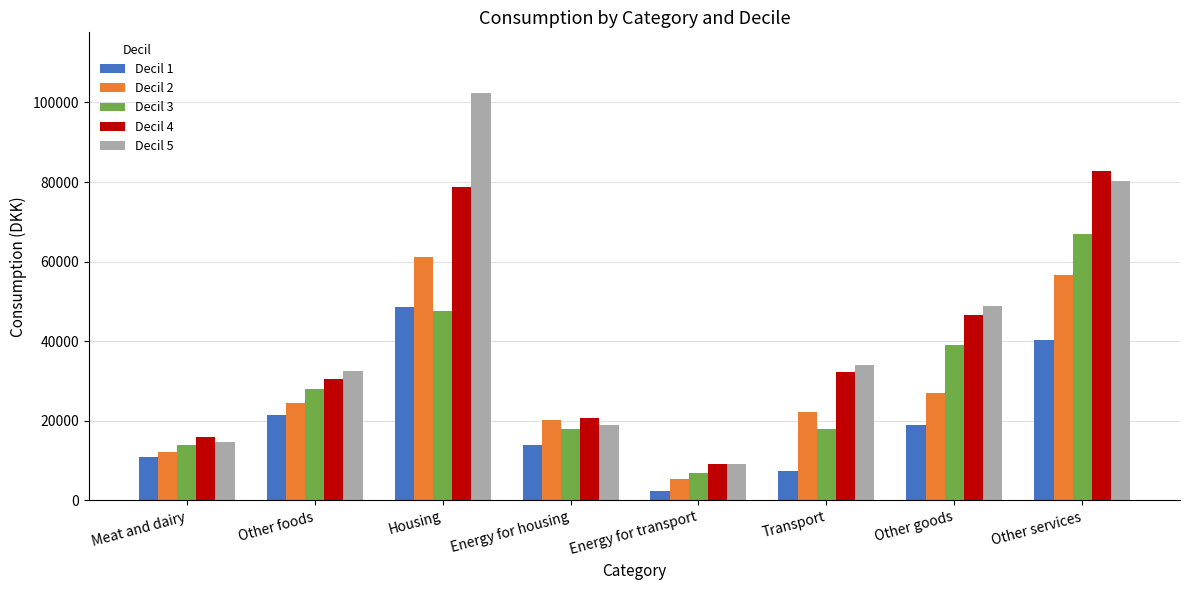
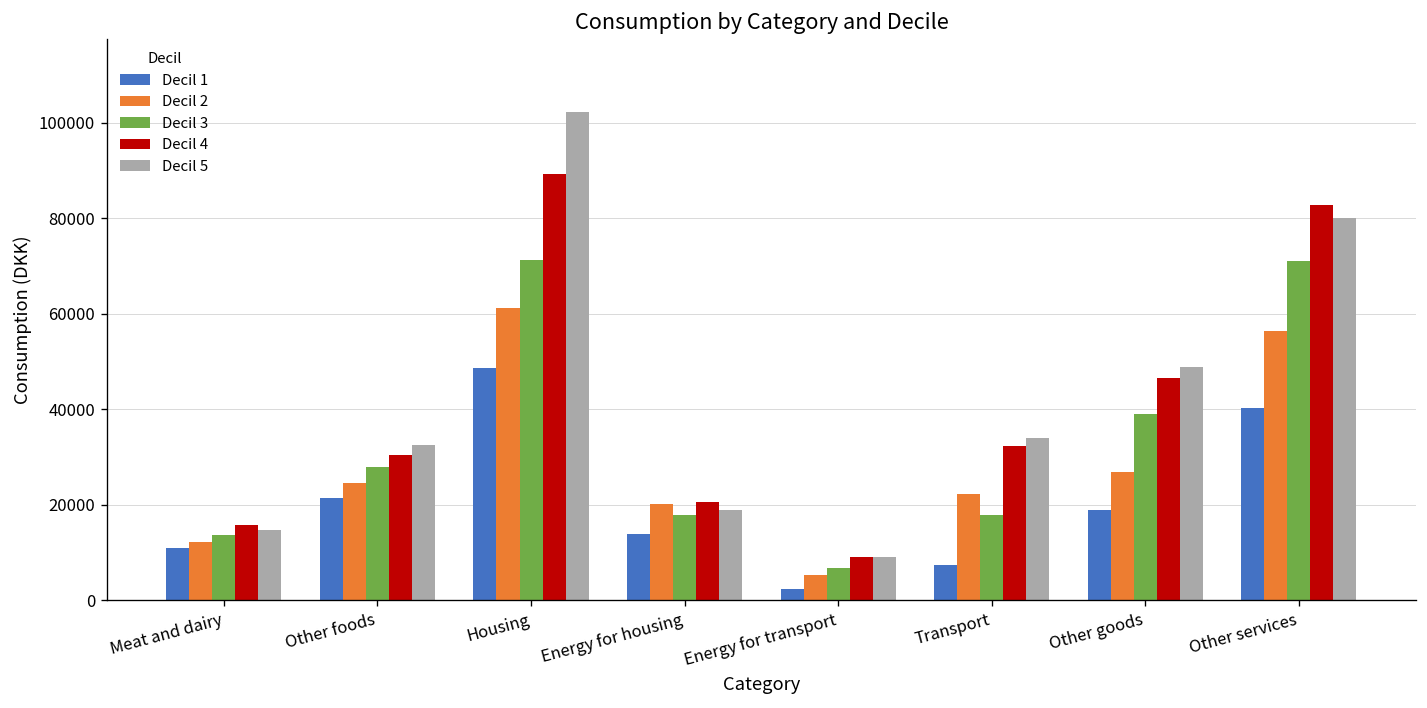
  {
    "Decil 1": {
      "Meat and dairy": 11000,
      "Other foods": 22000,
      "Housing": 49000,
      "Energy for housing": 14000,
      "Energy for transport": 2000,
      "Transport": 7000,
      "Other goods": 19000,
      "Other services": 40000
    },
    "Decil 2": {
      "Meat and dairy": 12000,
      "Other foods": 25000,
      "Housing": 61000,
      "Energy for housing": 20000,
      "Energy for transport": 5000,
      "Transport": 22000,
      "Other goods": 27000,
      "Other services": 57000
    },
    "Decil 3": {
      "Meat and dairy": 14000,
      "Other foods": 28000,
-     "Housing": 48000,
+     "Housing": 71000,
      "Energy for housing": 18000,
      "Energy for transport": 7000,
      "Transport": 18000,
      "Other goods": 39000,
-     "Other services": 67000
+     "Other services": 71000
    },
    "Decil 4": {
      "Meat and dairy": 16000,
      "Other foods": 30000,
-     "Housing": 79000,
+     "Housing": 89000,
      "Energy for housing": 21000,
      "Energy for transport": 9000,
      "Transport": 32000,
      "Other goods": 47000,
      "Other services": 83000
    },
    "Decil 5": {
      "Meat and dairy": 15000,
      "Other foods": 32000,
      "Housing": 102000,
      "Energy for housing": 19000,
      "Energy for transport": 9000,
      "Transport": 34000,
      "Other goods": 49000,
      "Other services": 80000
    }
  }
